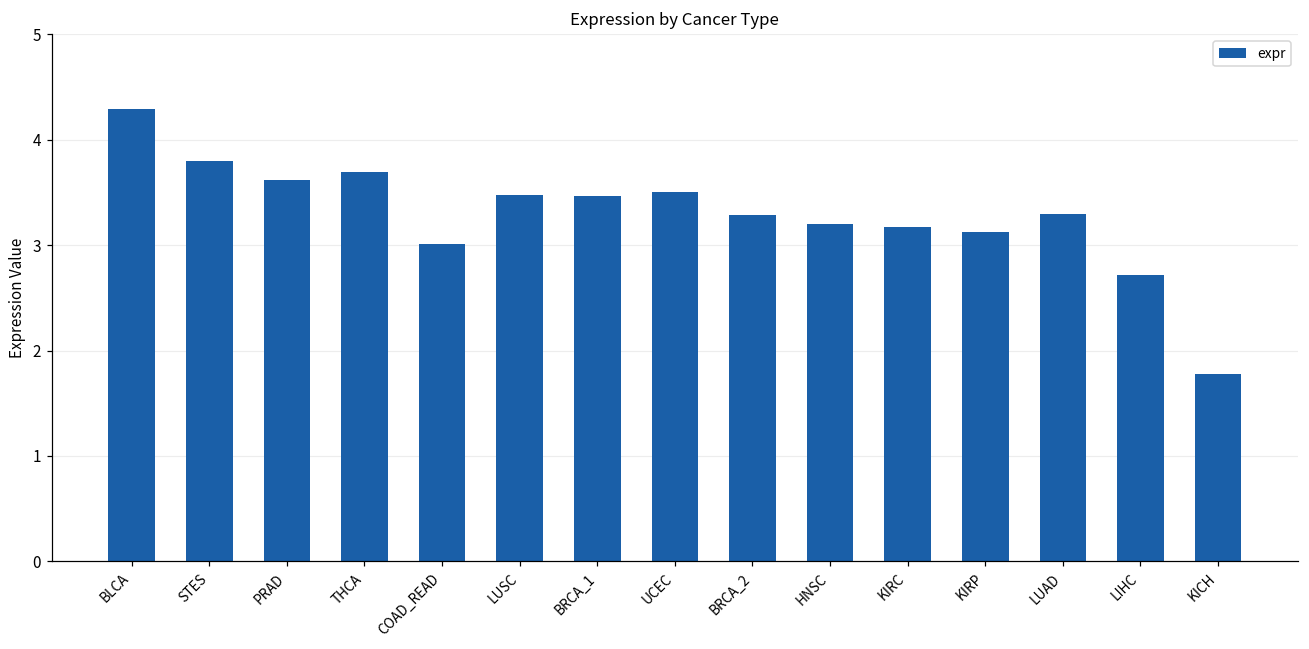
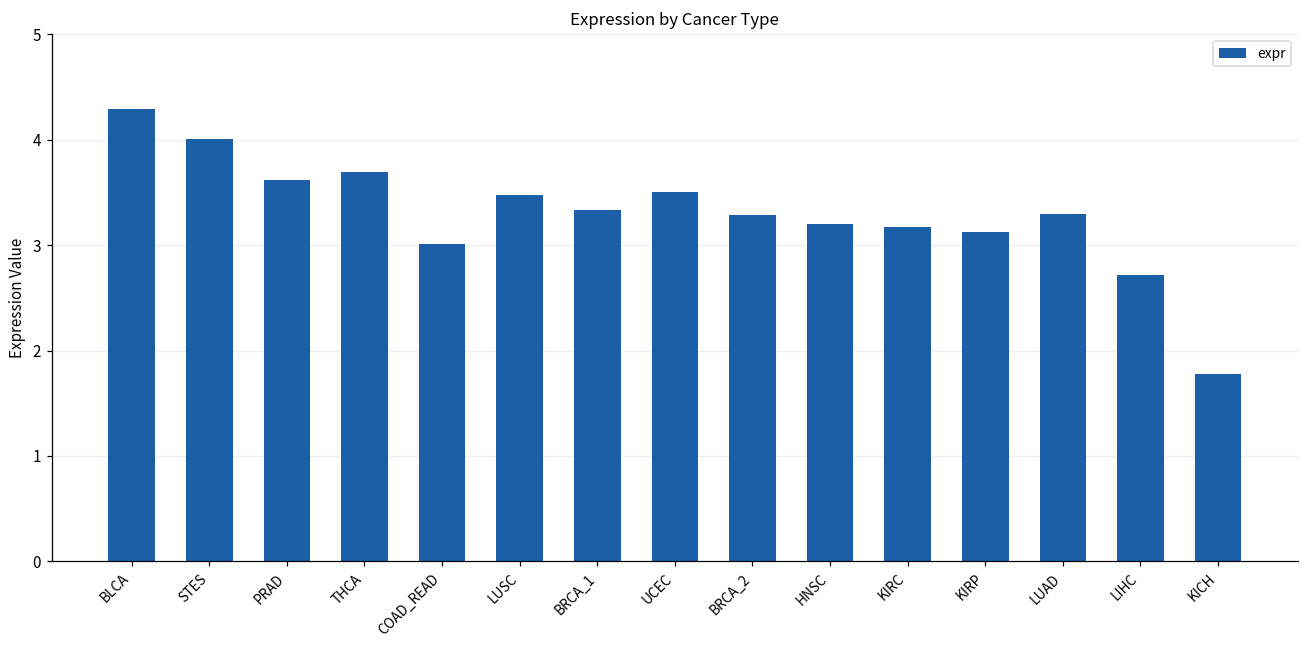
  {
    "BLCA": 4.3,
-   "STES": 3.8,
+   "STES": 4.0,
    "PRAD": 3.6,
    "THCA": 3.7,
    "COAD_READ": 3.0,
    "LUSC": 3.5,
-   "BRCA_1": 3.5,
+   "BRCA_1": 3.3,
    "UCEC": 3.5,
    "BRCA_2": 3.3,
    "HNSC": 3.2,
    "KIRC": 3.2,
    "KIRP": 3.1,
    "LUAD": 3.3,
    "LIHC": 2.7,
    "KICH": 1.8
  }
